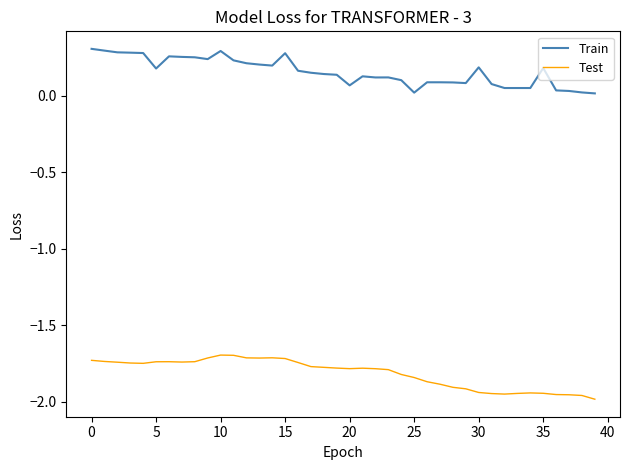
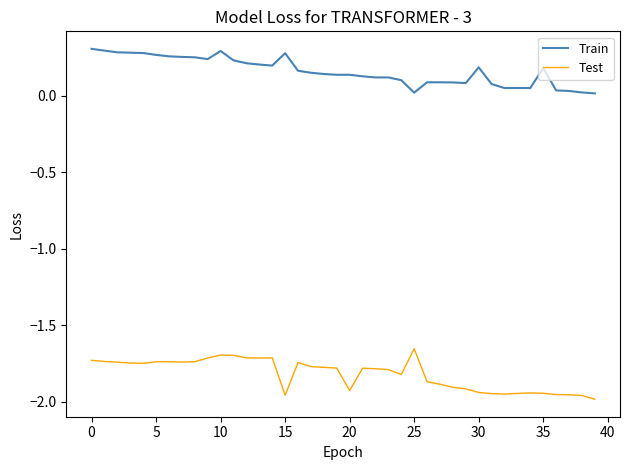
  {
    "Train": {
      "0": 0.31,
-     "5": 0.18,
+     "5": 0.27,
      "10": 0.29,
      "15": 0.28,
-     "20": 0.07,
+     "20": 0.14,
      "25": 0.02,
      "30": 0.19
    },
    "Test": {
      "0": -1.73,
      "5": -1.74,
      "10": -1.69,
-     "15": -1.72,
-     "20": -1.78,
-     "25": -1.84,
+     "15": -1.96,
+     "20": -1.93,
+     "25": -1.65,
      "30": -1.94,
      "35": -1.94
    }
  }
